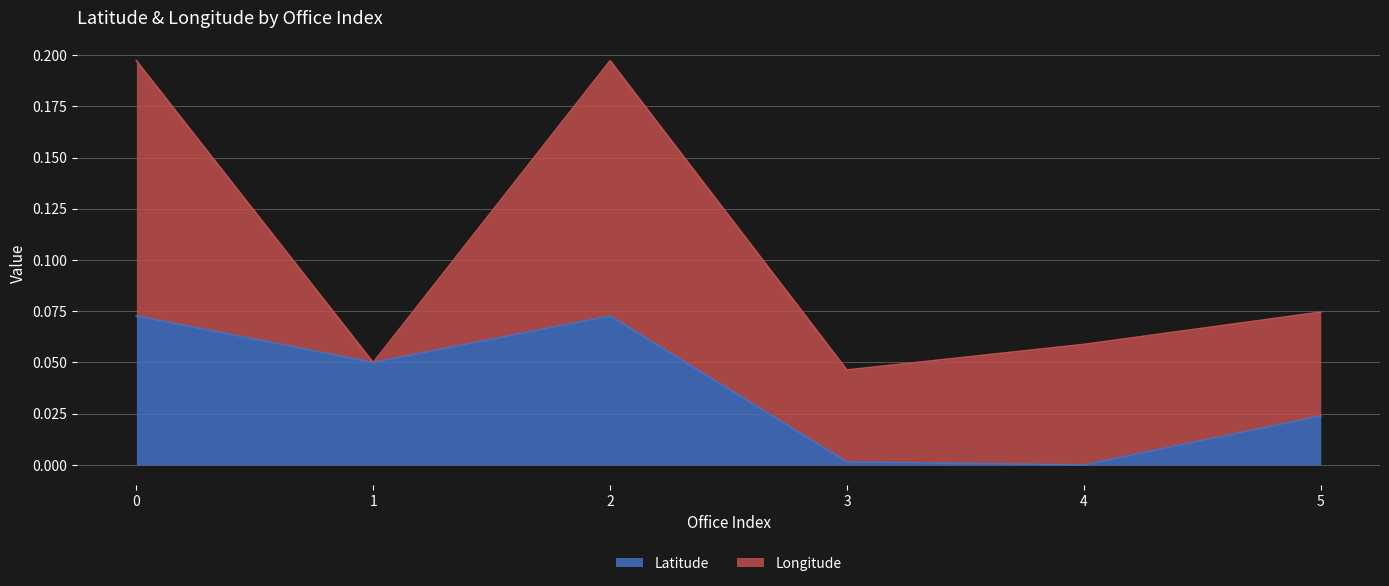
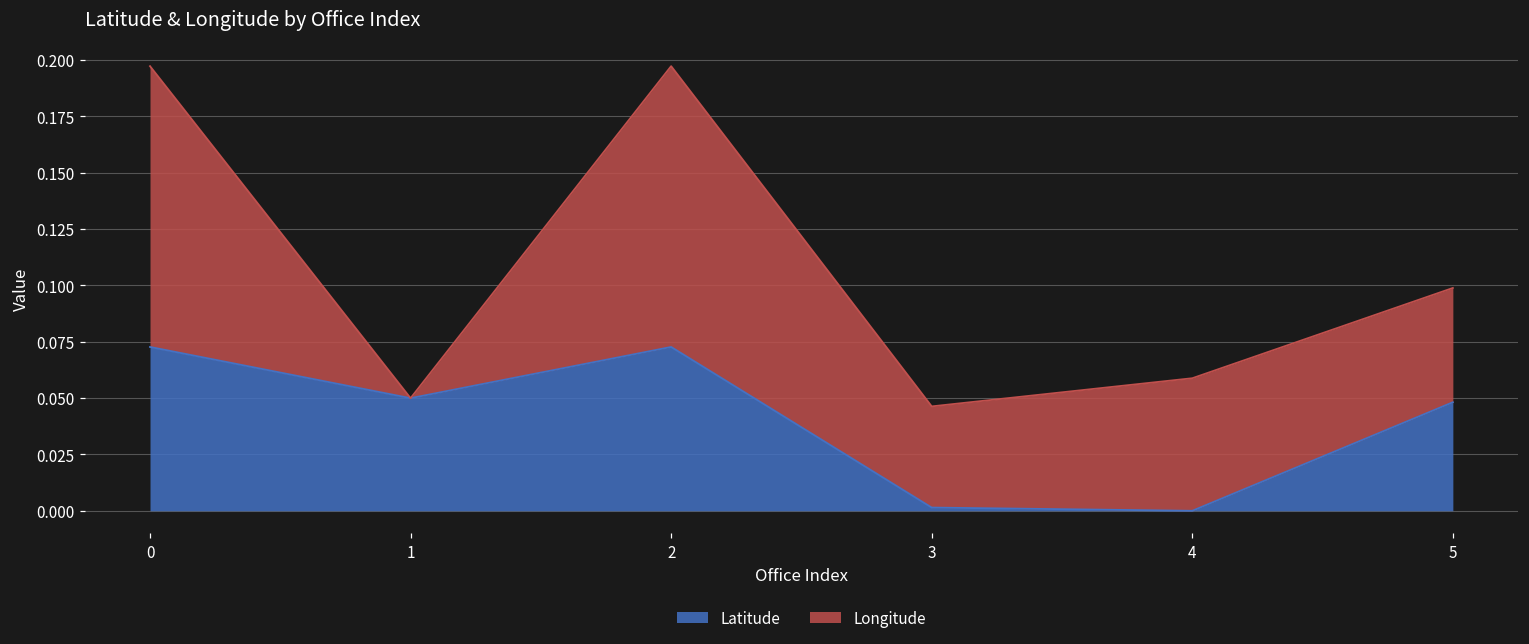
  {
    "Latitude": {
      "0": 0.073,
      "2": 0.073,
      "3": 0.001,
      "4": 0.000,
-     "5": 0.024
+     "5": 0.048
    },
    "Longitude": {
      "0": 0.125,
      "2": 0.125,
      "3": 0.045,
      "4": 0.059,
      "5": 0.051
    }
  }
